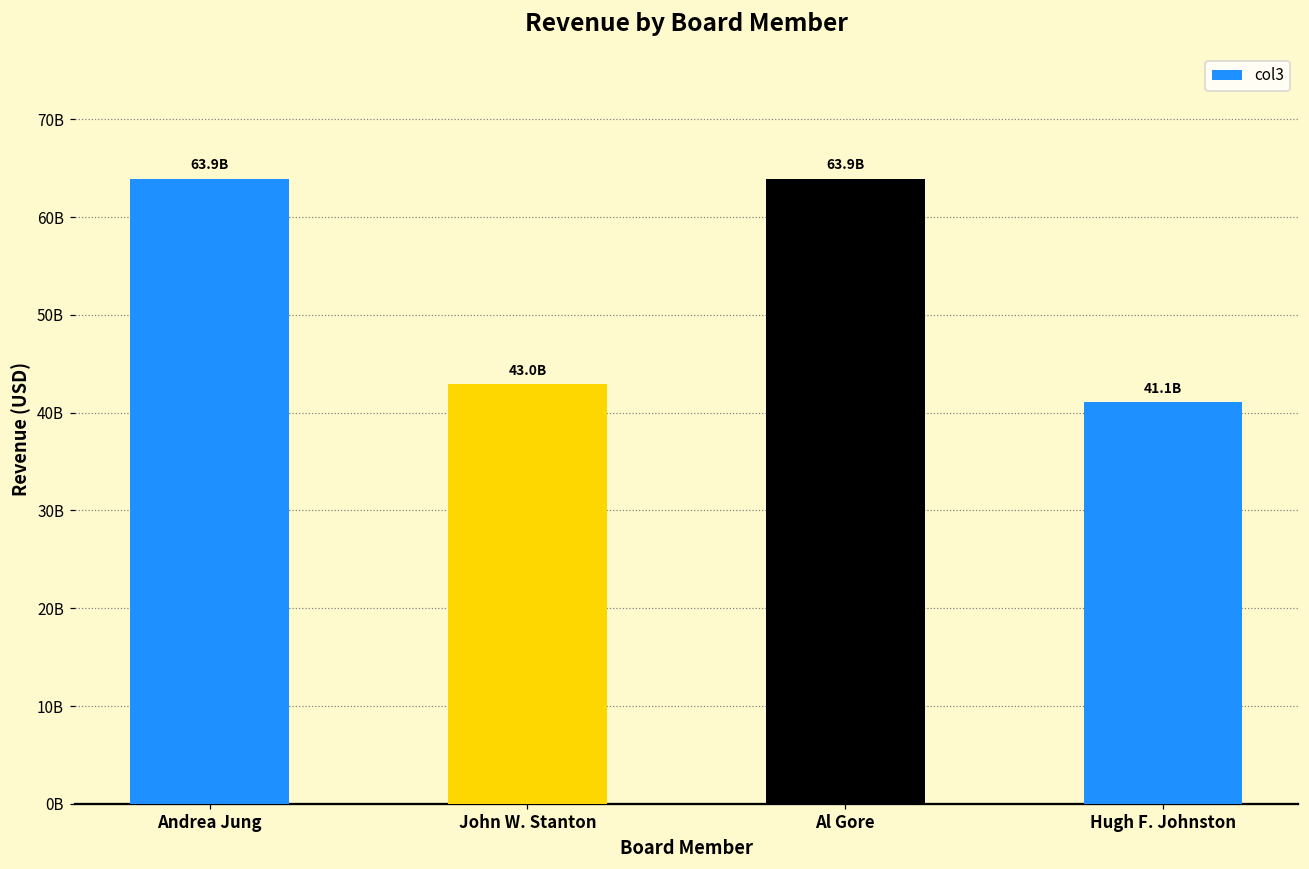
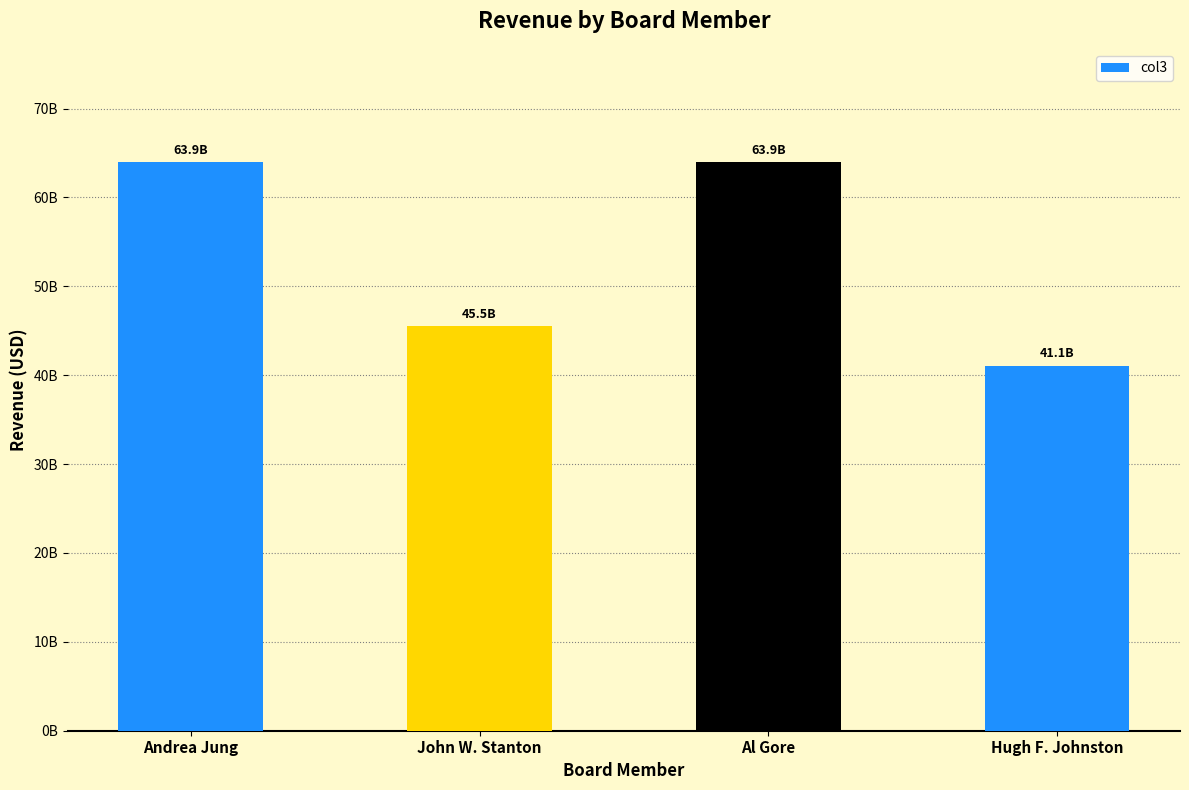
  {
    "Andrea Jung": "63.9B",
-   "John W. Stanton": "43.0B",
+   "John W. Stanton": "45.5B",
    "Al Gore": "63.9B",
    "Hugh F. Johnston": "41.1B"
  }
